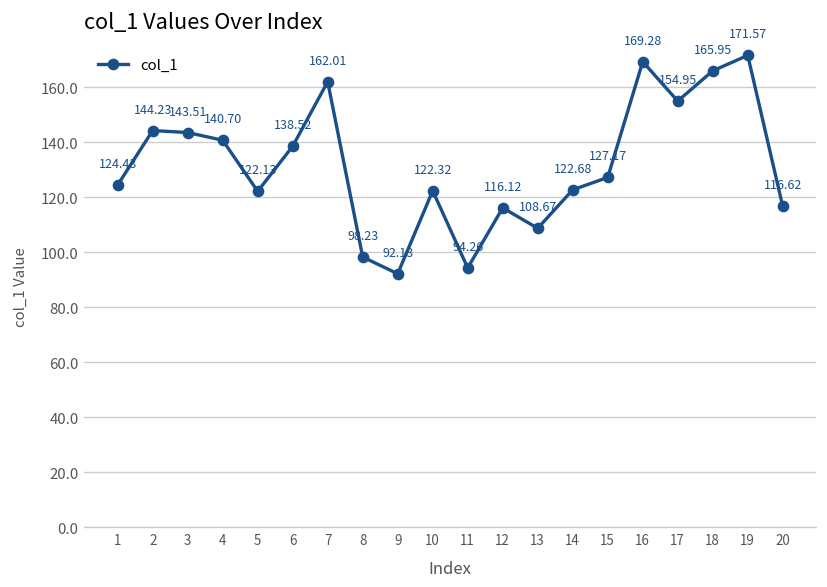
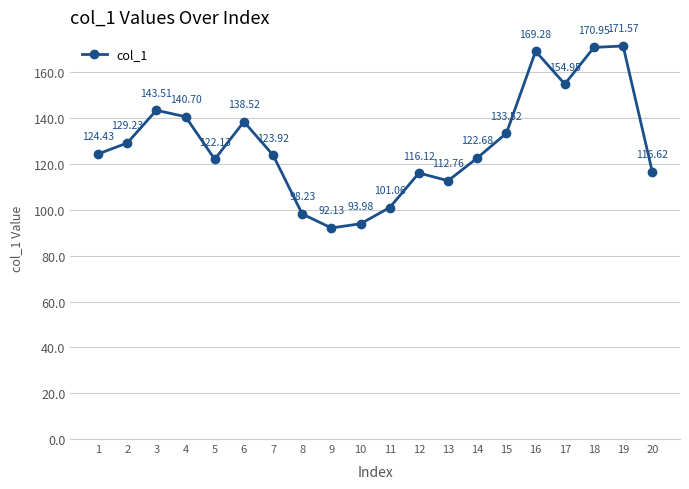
  {
    "1": 124.43,
-   "2": 144.23,
+   "2": 129.23,
    "3": 143.51,
    "4": 140.70,
    "5": 122.13,
    "6": 138.52,
-   "7": 162.01,
+   "7": 123.92,
    "8": 98.23,
    "9": 92.13,
-   "10": 122.32,
-   "11": 94.26,
+   "10": 93.98,
+   "11": 101.06,
    "12": 116.12,
-   "13": 108.67,
+   "13": 112.76,
    "14": 122.68,
-   "15": 127.17,
+   "15": 133.52,
    "16": 169.28,
    "17": 154.95,
-   "18": 165.95,
+   "18": 170.95,
    "19": 171.57,
    "20": 116.62
  }
